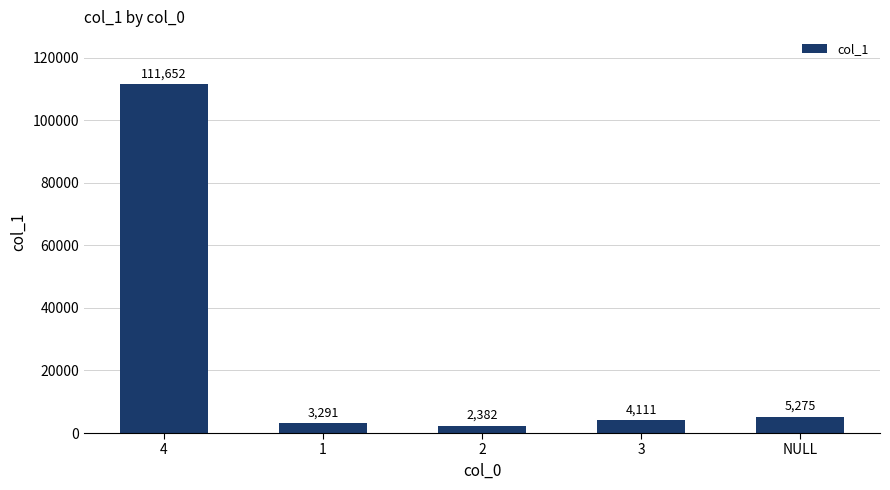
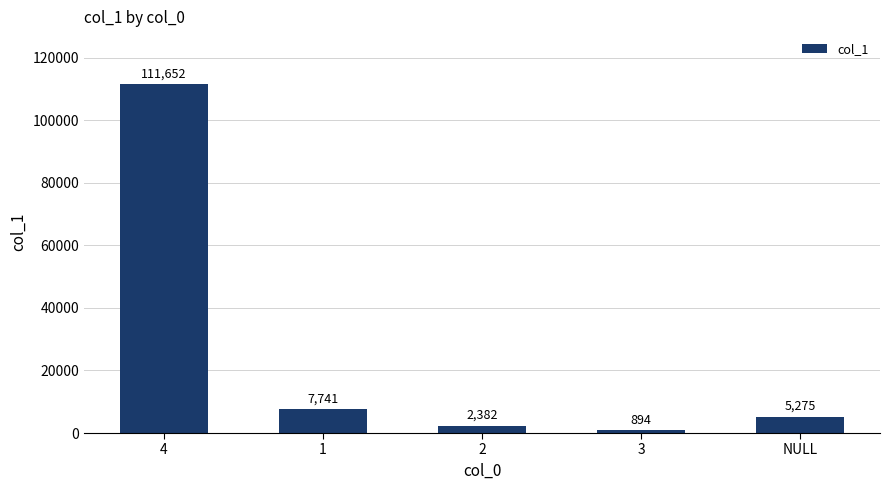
  {
    "4": "111,652",
-   "1": "3,291",
+   "1": "7,741",
    "2": "2,382",
-   "3": "4,111",
+   "3": "894",
    "NULL": "5,275"
  }
